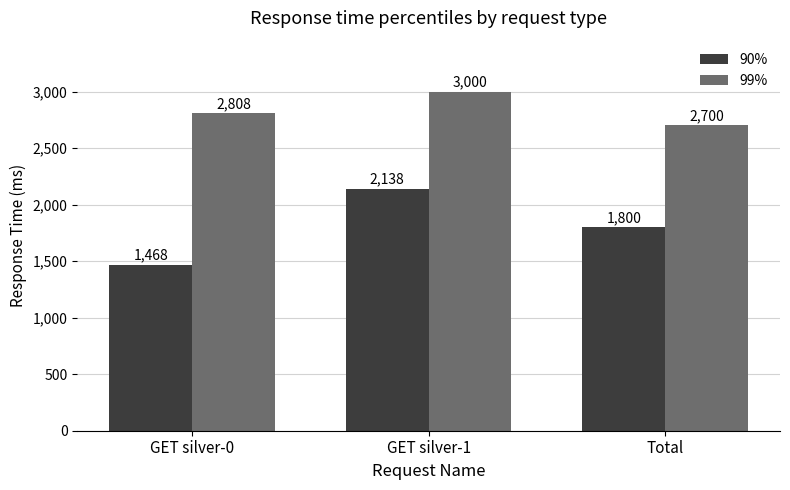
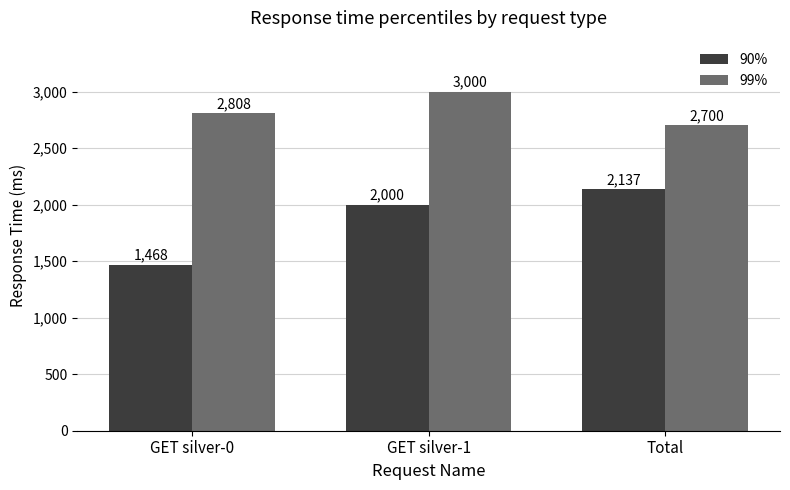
  {
    "90%": {
      "GET silver-0": "1,468",
-     "GET silver-1": "2,138",
-     "Total": "1,800"
+     "GET silver-1": "2,000",
+     "Total": "2,137"
    },
    "99%": {
      "GET silver-0": "2,808",
      "GET silver-1": "3,000",
      "Total": "2,700"
    }
  }
